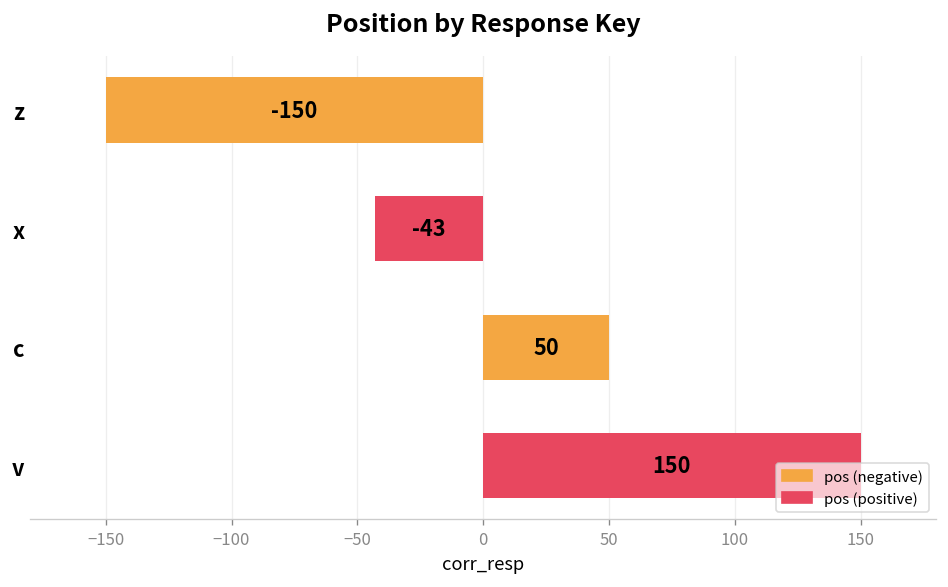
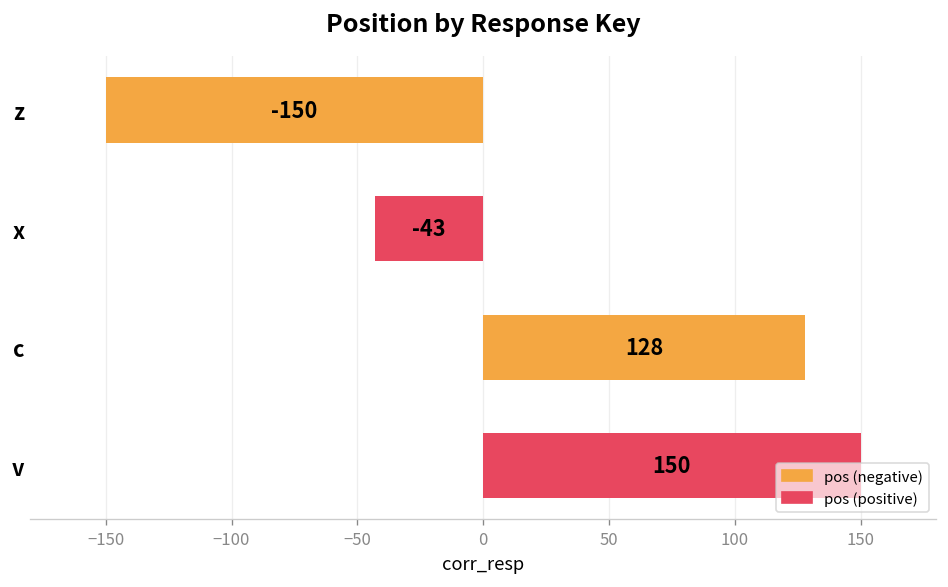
  {
    "z": -150,
    "x": -43,
-   "c": 50
+   "c": 128
  }
